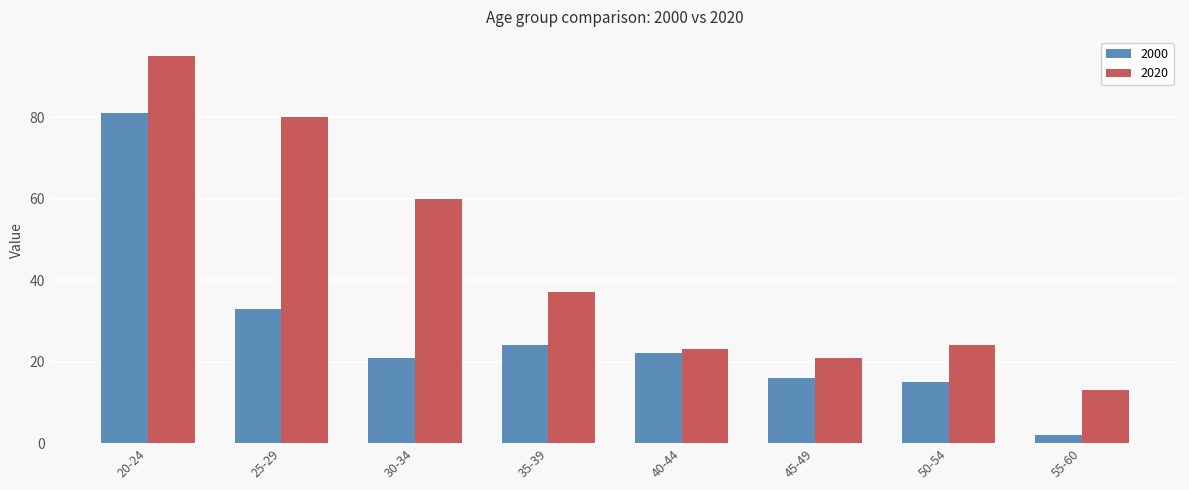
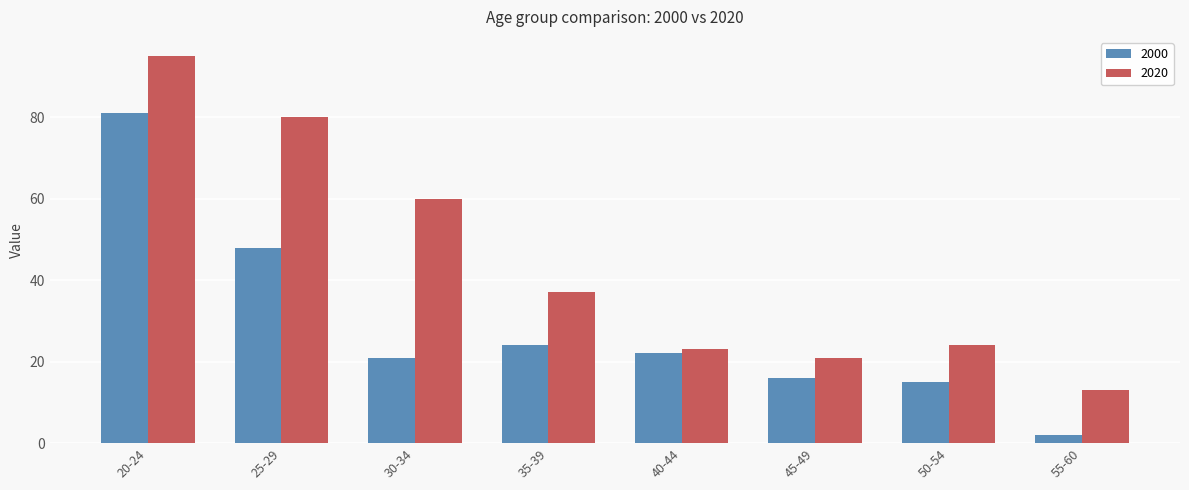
  {
    "2000": {
      "20-24": 81,
-     "25-29": 33,
+     "25-29": 48,
      "30-34": 21,
      "35-39": 24,
      "40-44": 22,
      "45-49": 16,
      "50-54": 15,
      "55-60": 2
    },
    "2020": {
      "20-24": 95,
      "25-29": 80,
      "30-34": 60,
      "35-39": 37,
      "40-44": 23,
      "45-49": 21,
      "50-54": 24,
      "55-60": 13
    }
  }
